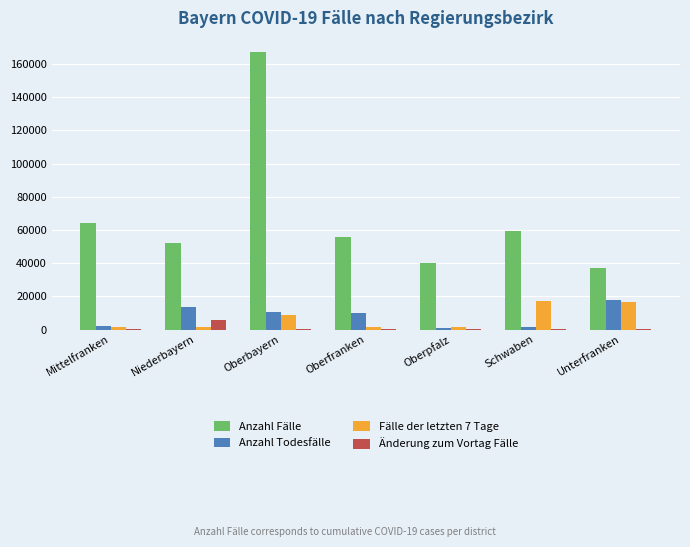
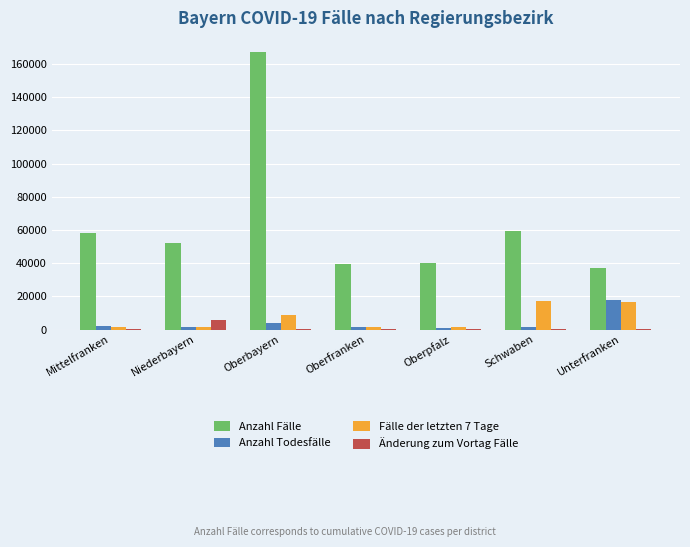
  {
    "Anzahl Fälle": {
-     "Mittelfranken": 64000,
+     "Mittelfranken": 58000,
      "Niederbayern": 52000,
      "Oberbayern": 167000,
-     "Oberfranken": 56000,
+     "Oberfranken": 39000,
      "Oberpfalz": 40000,
      "Schwaben": 59000,
      "Unterfranken": 37000
    },
    "Anzahl Todesfälle": {
      "Mittelfranken": 2000,
-     "Niederbayern": 14000,
-     "Oberbayern": 10000,
-     "Oberfranken": 10000,
+     "Niederbayern": 2000,
+     "Oberbayern": 4000,
+     "Oberfranken": 1000,
      "Unterfranken": 18000
    },
    "Fälle der letzten 7 Tage": {
      "Mittelfranken": 2000,
      "Oberbayern": 9000,
      "Oberpfalz": 2000,
      "Schwaben": 17000,
      "Unterfranken": 17000
    },
    "Änderung zum Vortag Fälle": {
      "Niederbayern": 6000
    }
  }
